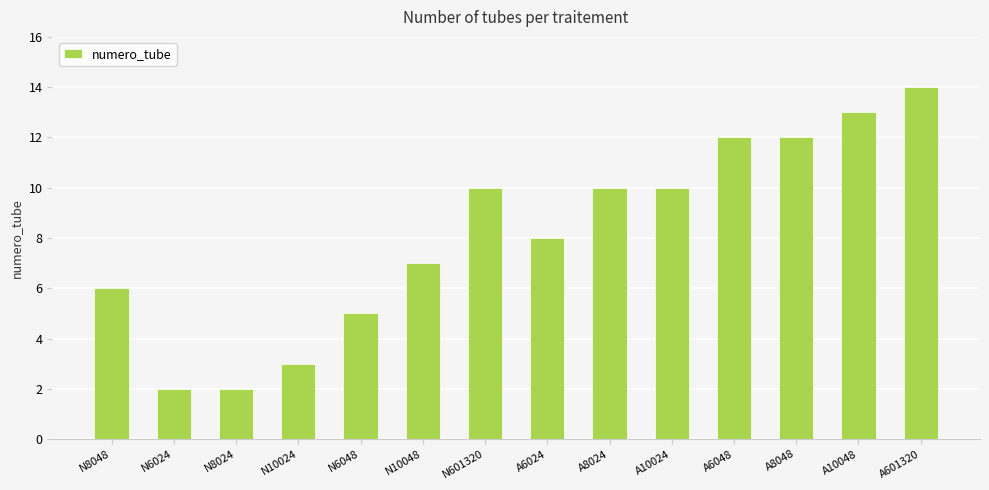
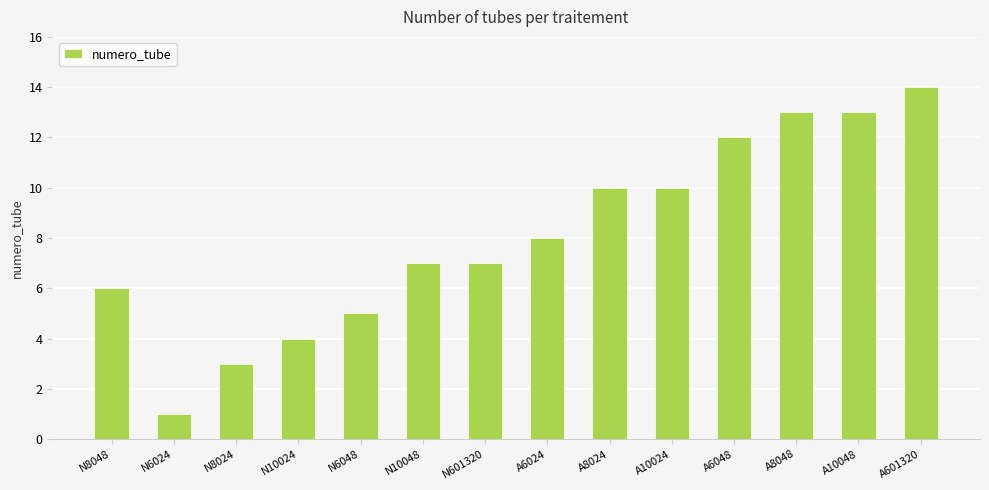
  {
    "N8048": 6,
-   "N6024": 2,
-   "N8024": 2,
-   "N10024": 3,
+   "N6024": 1,
+   "N8024": 3,
+   "N10024": 4,
    "N6048": 5,
    "N10048": 7,
-   "N601320": 10,
+   "N601320": 7,
    "A6024": 8,
    "A8024": 10,
    "A10024": 10,
    "A6048": 12,
-   "A8048": 12,
+   "A8048": 13,
    "A10048": 13,
    "A601320": 14
  }
